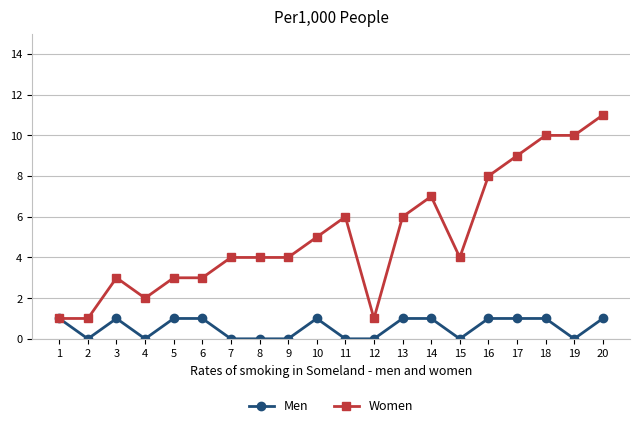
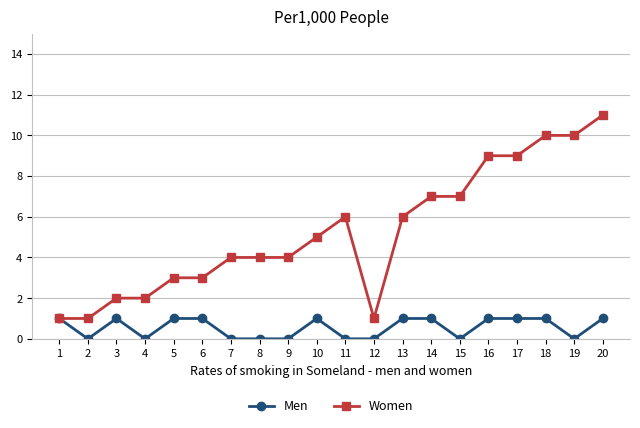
  {
    "Men": {
      "2": 0,
      "3": 1,
      "4": 0,
      "5": 1,
      "6": 1,
      "7": 0,
      "8": 0,
      "9": 0,
      "10": 1,
      "11": 0,
      "12": 0,
      "13": 1,
      "14": 1,
      "15": 0,
      "16": 1,
      "17": 1,
      "18": 1,
      "19": 0,
      "20": 1
    },
    "Women": {
      "2": 1,
-     "3": 3,
+     "3": 2,
      "4": 2,
      "5": 3,
      "6": 3,
      "7": 4,
      "8": 4,
      "9": 4,
      "10": 5,
      "11": 6,
      "12": 1,
      "13": 6,
      "14": 7,
-     "15": 4,
-     "16": 8,
+     "15": 7,
+     "16": 9,
      "17": 9,
      "18": 10,
      "19": 10,
      "20": 11
    }
  }
